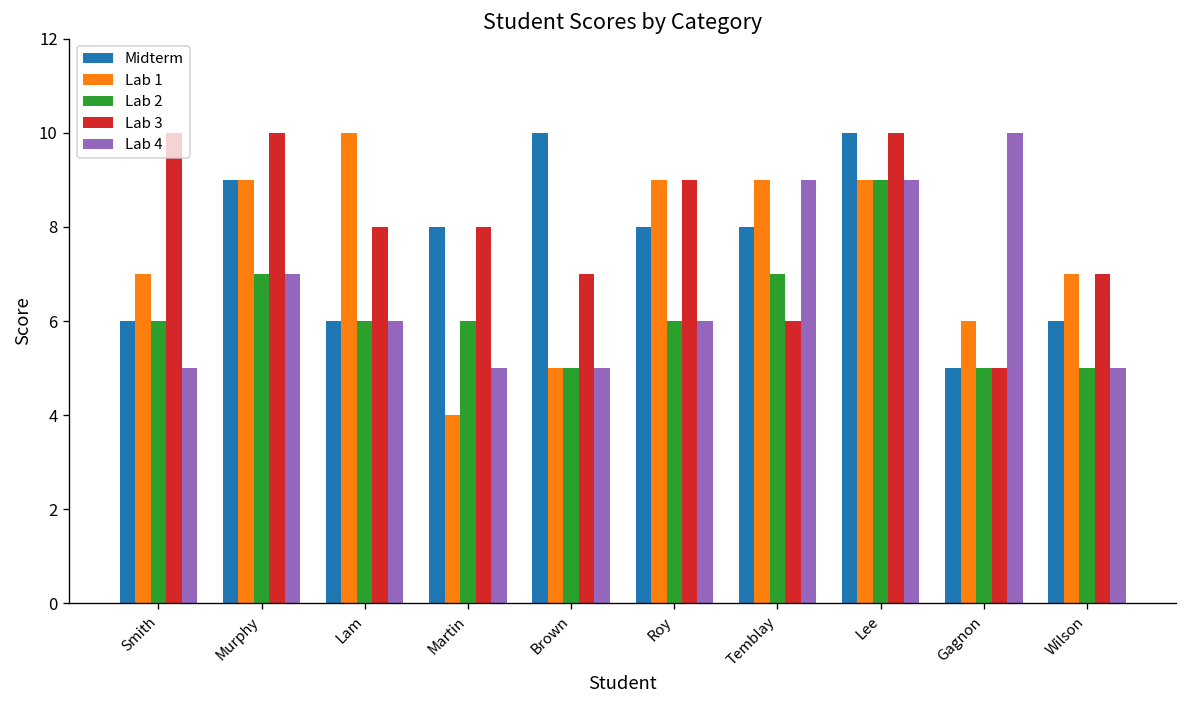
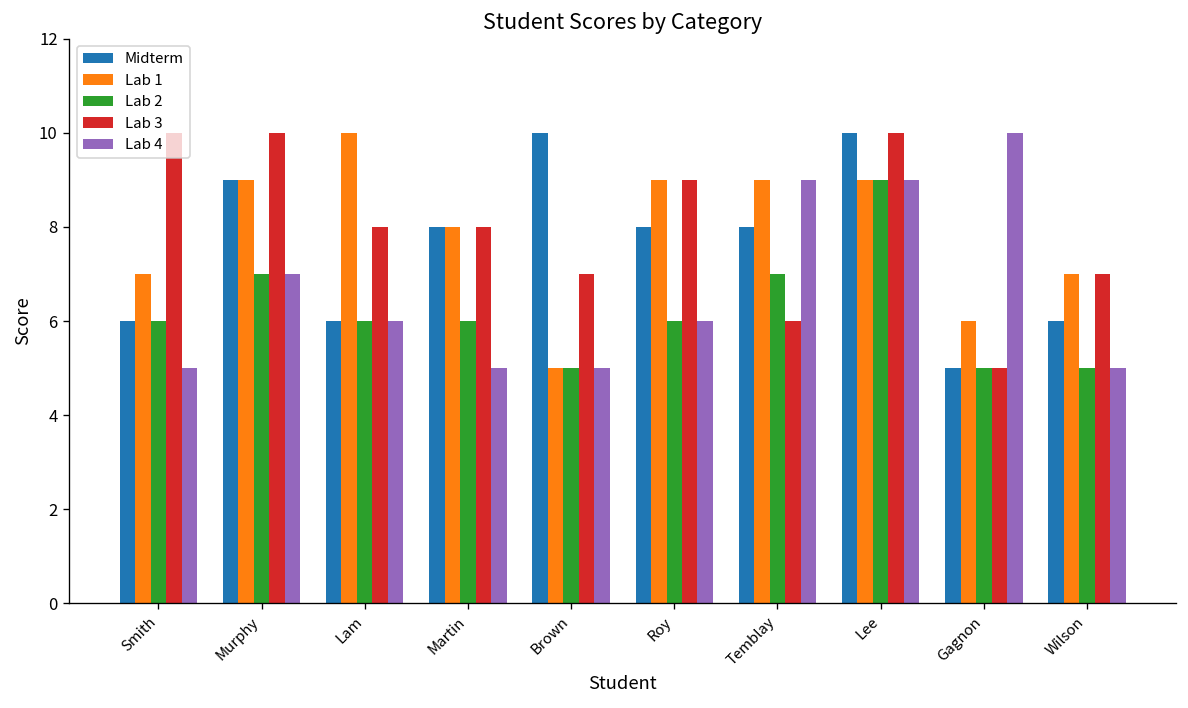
  {
    "Midterm": {
      "Smith": 6,
      "Murphy": 9,
      "Lam": 6,
      "Martin": 8,
      "Brown": 10,
      "Roy": 8,
      "Temblay": 8,
      "Lee": 10,
      "Gagnon": 5,
      "Wilson": 6
    },
    "Lab 1": {
      "Smith": 7,
      "Murphy": 9,
      "Lam": 10,
-     "Martin": 4,
+     "Martin": 8,
      "Brown": 5,
      "Roy": 9,
      "Temblay": 9,
      "Lee": 9,
      "Gagnon": 6,
      "Wilson": 7
    },
    "Lab 2": {
      "Smith": 6,
      "Murphy": 7,
      "Lam": 6,
      "Martin": 6,
      "Brown": 5,
      "Roy": 6,
      "Temblay": 7,
      "Lee": 9,
      "Gagnon": 5,
      "Wilson": 5
    },
    "Lab 3": {
      "Murphy": 10,
      "Lam": 8,
      "Martin": 8,
      "Brown": 7,
      "Roy": 9,
      "Temblay": 6,
      "Lee": 10,
      "Gagnon": 5,
      "Wilson": 7
    },
    "Lab 4": {
      "Smith": 5,
      "Murphy": 7,
      "Lam": 6,
      "Martin": 5,
      "Brown": 5,
      "Roy": 6,
      "Temblay": 9,
      "Lee": 9,
      "Gagnon": 10,
      "Wilson": 5
    }
  }
